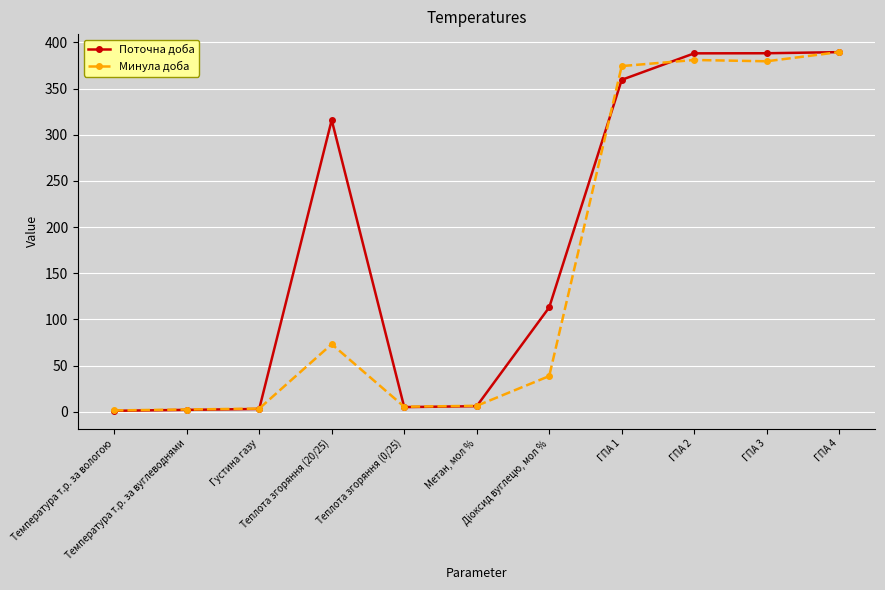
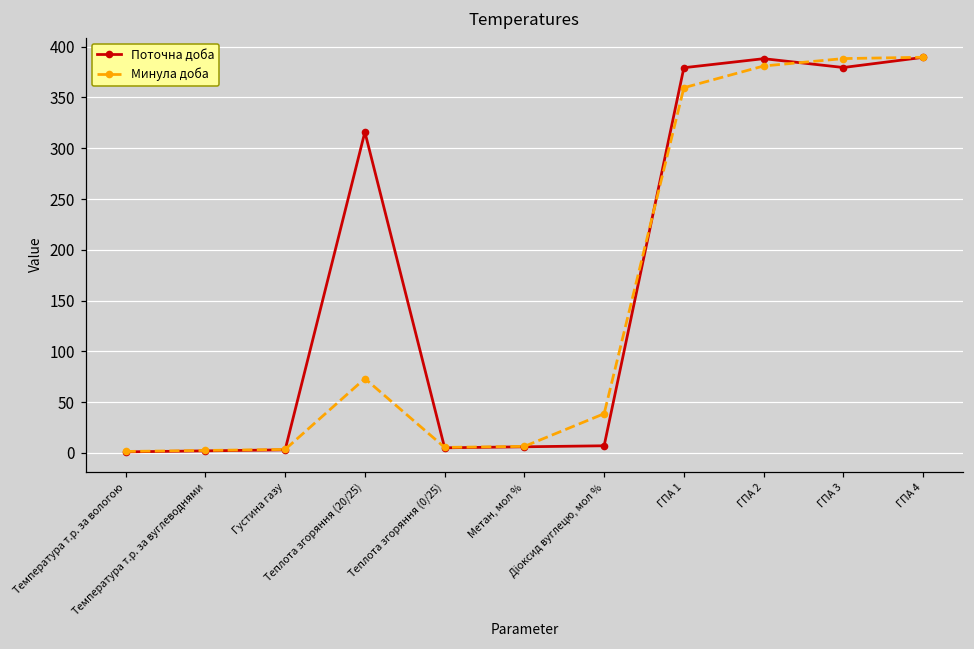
  {
    "Поточна доба": {
      "Теплота згоряння (20/25)": 320,
-     "Діоксид вуглецю, мол %": 110,
-     "ГПА 1": 360,
+     "Діоксид вуглецю, мол %": 10,
+     "ГПА 1": 380,
      "ГПА 2": 390,
-     "ГПА 3": 390
+     "ГПА 3": 380
    },
    "Минула доба": {
      "Теплота згоряння (20/25)": 70,
      "Діоксид вуглецю, мол %": 40,
-     "ГПА 1": 370,
+     "ГПА 1": 360,
      "ГПА 2": 380,
-     "ГПА 3": 380
+     "ГПА 3": 390
    }
  }
